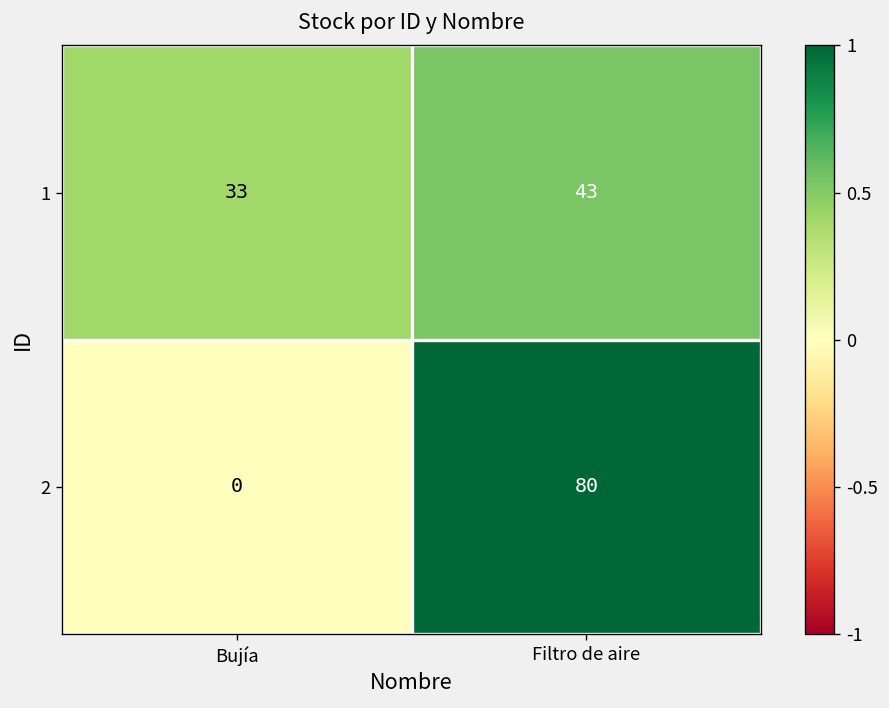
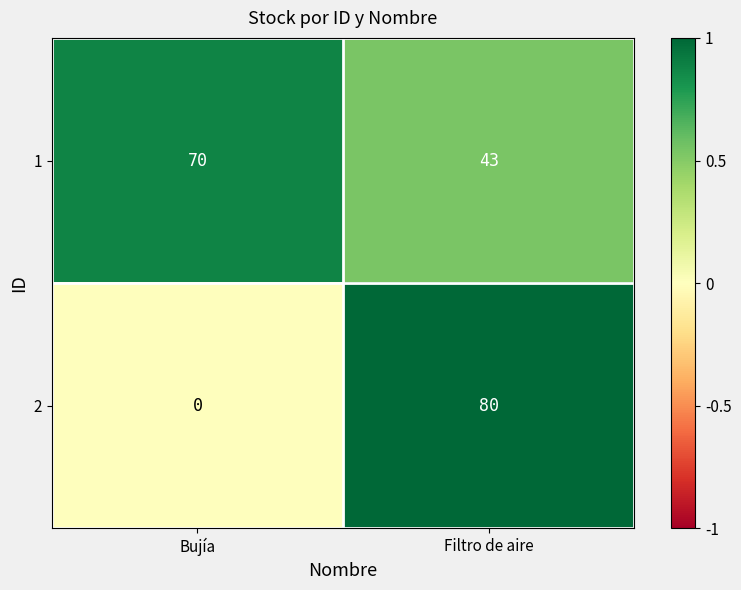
  {
    "1": {
-     "Bujía": 33,
+     "Bujía": 70,
      "Filtro de aire": 43
    },
    "2": {
      "Bujía": 0,
      "Filtro de aire": 80
    }
  }
